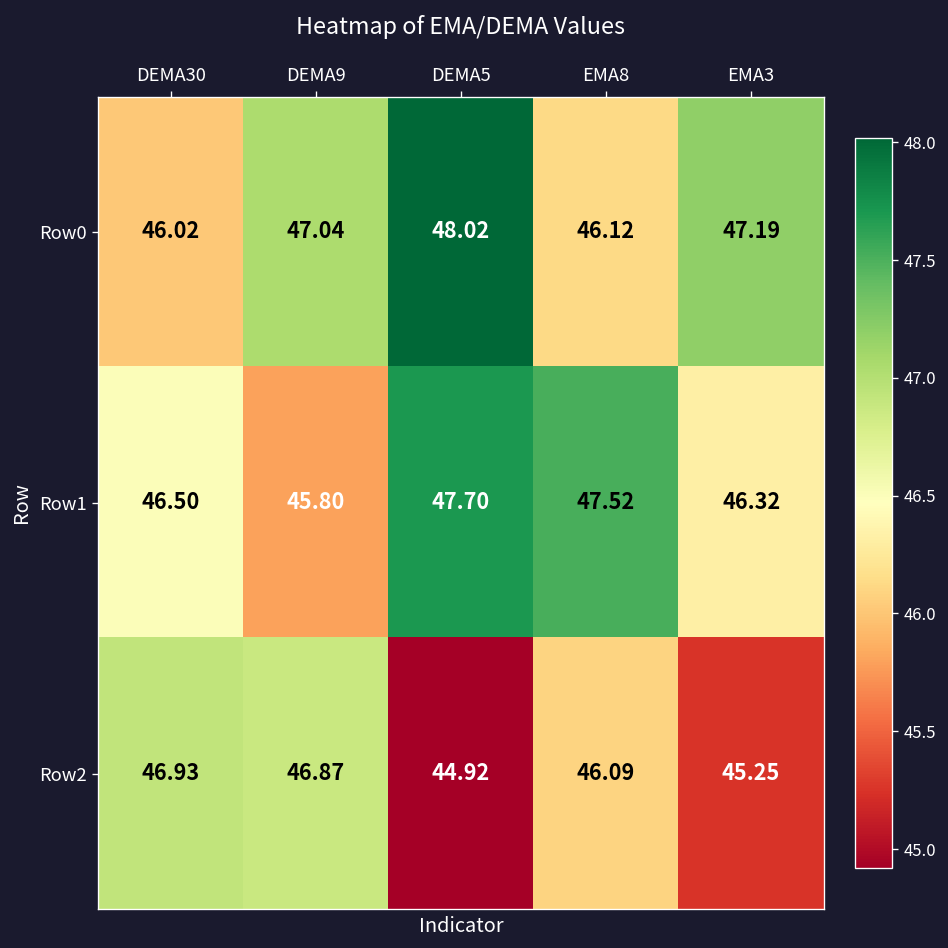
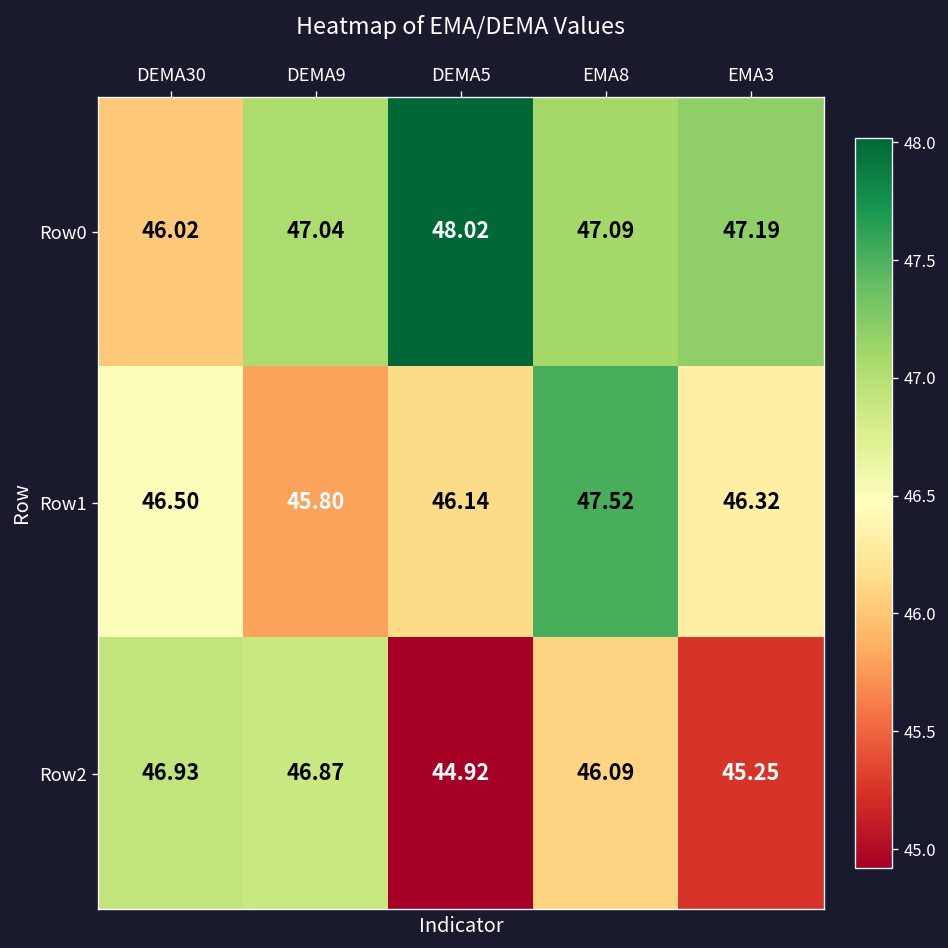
  {
    "Row0": {
      "DEMA30": 46.02,
      "DEMA9": 47.04,
      "DEMA5": 48.02,
-     "EMA8": 46.12,
+     "EMA8": 47.09,
      "EMA3": 47.19
    },
    "Row1": {
      "DEMA30": 46.50,
      "DEMA9": 45.80,
-     "DEMA5": 47.70,
+     "DEMA5": 46.14,
      "EMA8": 47.52,
      "EMA3": 46.32
    },
    "Row2": {
      "DEMA30": 46.93,
      "DEMA9": 46.87,
      "DEMA5": 44.92,
      "EMA8": 46.09,
      "EMA3": 45.25
    }
  }
